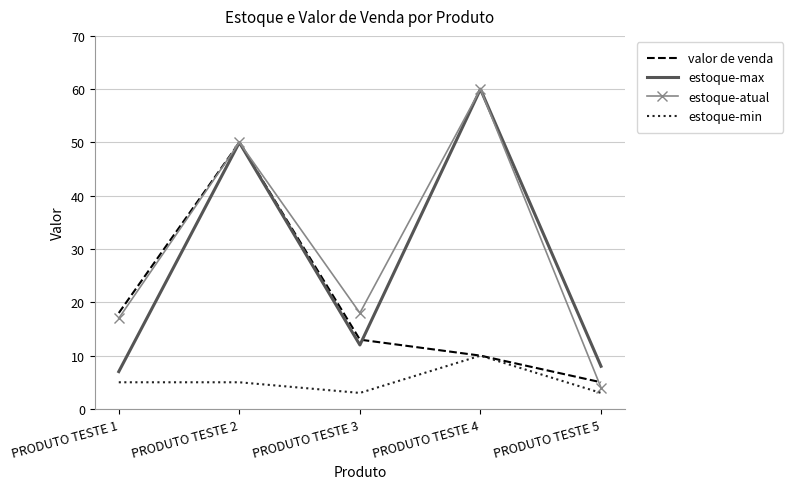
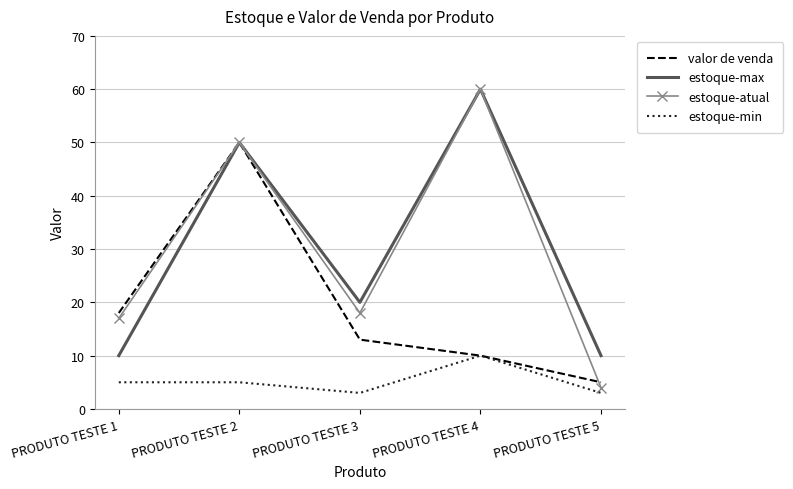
  {
    "estoque-max": {
-     "PRODUTO TESTE 1": 7,
-     "PRODUTO TESTE 3": 12,
-     "PRODUTO TESTE 5": 8
+     "PRODUTO TESTE 1": 10,
+     "PRODUTO TESTE 3": 20,
+     "PRODUTO TESTE 5": 10
    },
    "estoque-atual": {
      "PRODUTO TESTE 1": 17,
      "PRODUTO TESTE 3": 18,
      "PRODUTO TESTE 5": 4
    }
  }
